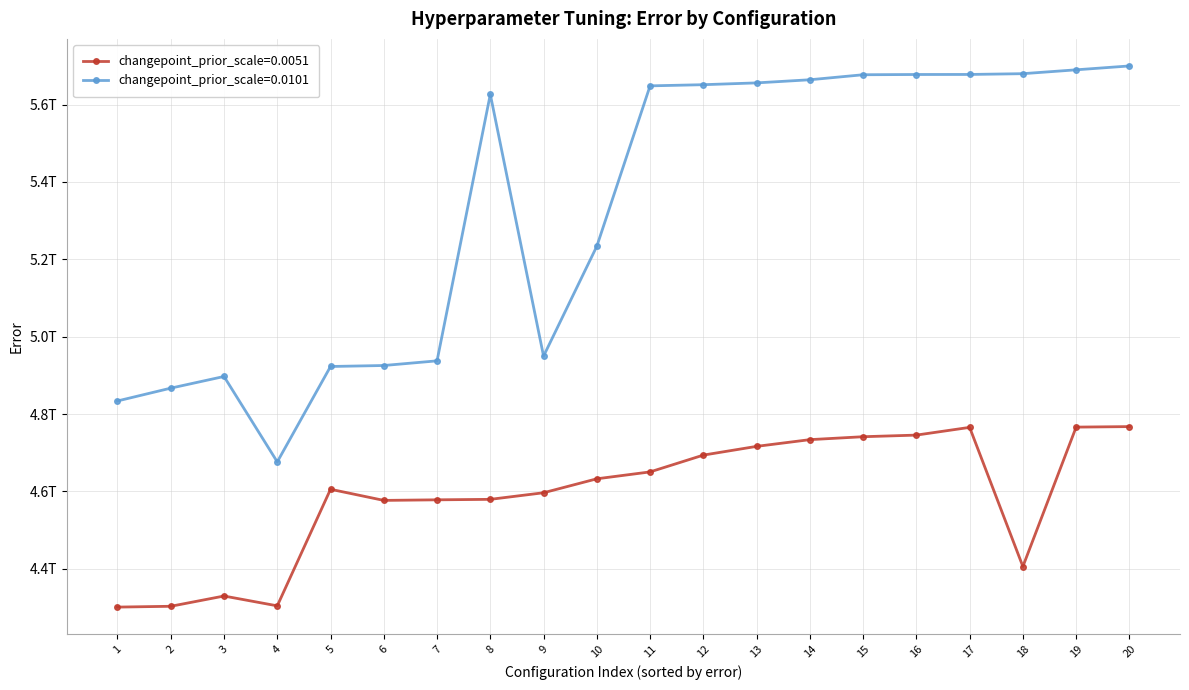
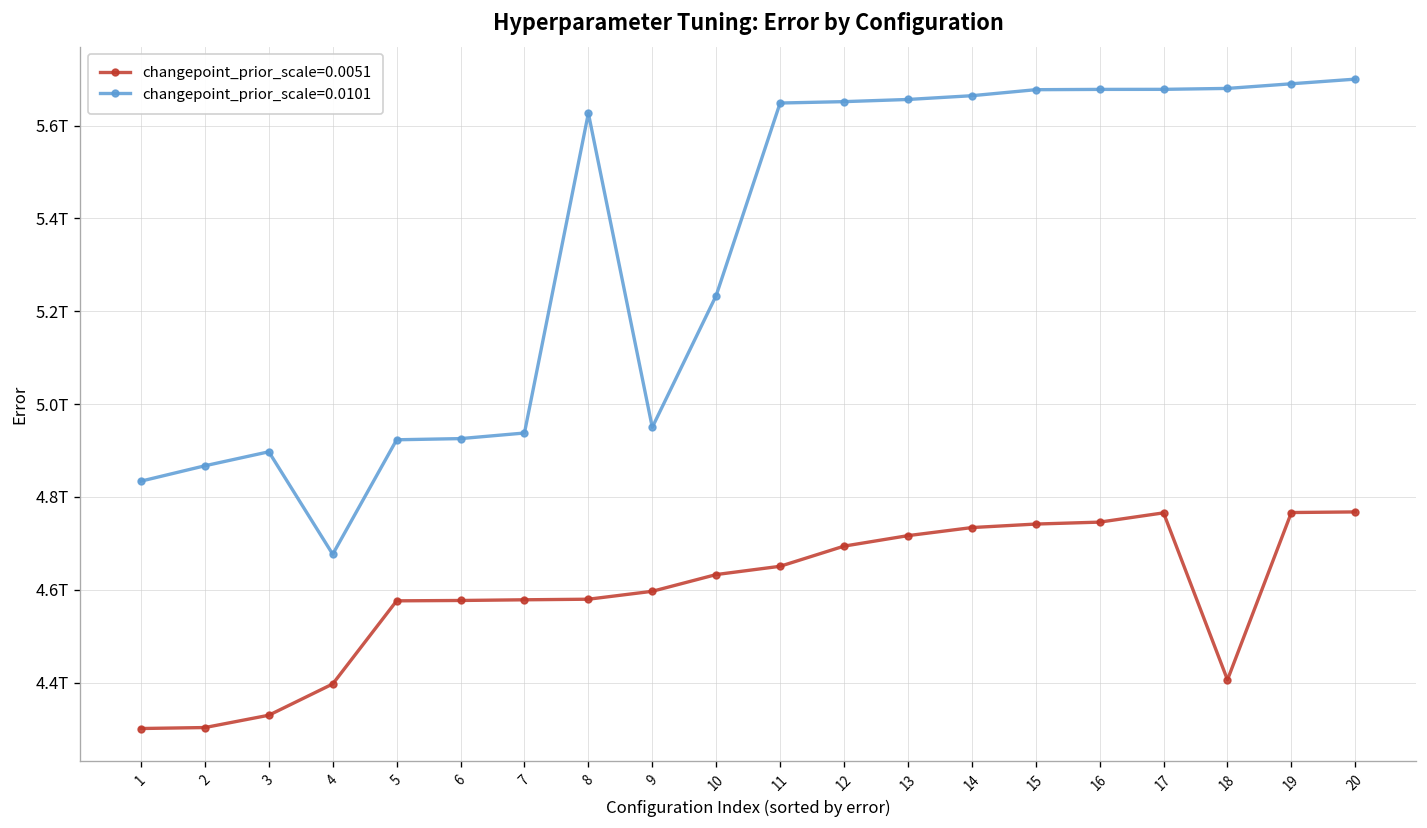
  {
    "changepoint_prior_scale=0.0051": {
      "1": "4.30T",
      "2": "4.30T",
      "3": "4.33T",
-     "4": "4.30T",
-     "5": "4.61T",
+     "4": "4.40T",
+     "5": "4.58T",
      "6": "4.58T",
      "7": "4.58T",
      "8": "4.58T",
      "9": "4.60T",
      "10": "4.63T",
      "11": "4.65T",
      "12": "4.69T",
      "13": "4.72T",
      "14": "4.73T",
      "15": "4.74T",
      "16": "4.75T",
      "17": "4.77T",
      "18": "4.41T",
      "19": "4.77T",
      "20": "4.77T"
    },
    "changepoint_prior_scale=0.0101": {
      "1": "4.83T",
      "2": "4.87T",
      "3": "4.90T",
      "4": "4.68T",
      "5": "4.92T",
      "6": "4.93T",
      "7": "4.94T",
      "8": "5.63T",
      "9": "4.95T",
      "10": "5.23T",
      "11": "5.65T",
      "12": "5.65T",
      "13": "5.66T",
      "14": "5.66T",
      "15": "5.68T",
      "16": "5.68T",
      "17": "5.68T",
      "18": "5.68T",
      "19": "5.69T",
      "20": "5.70T"
    }
  }
